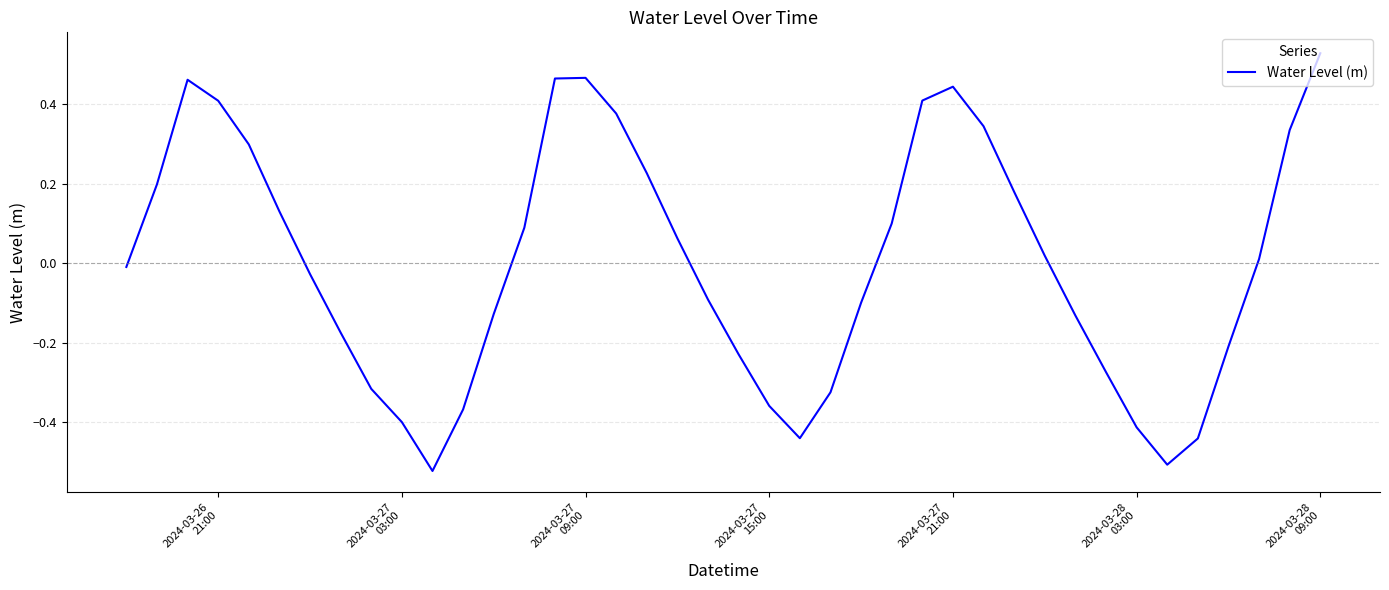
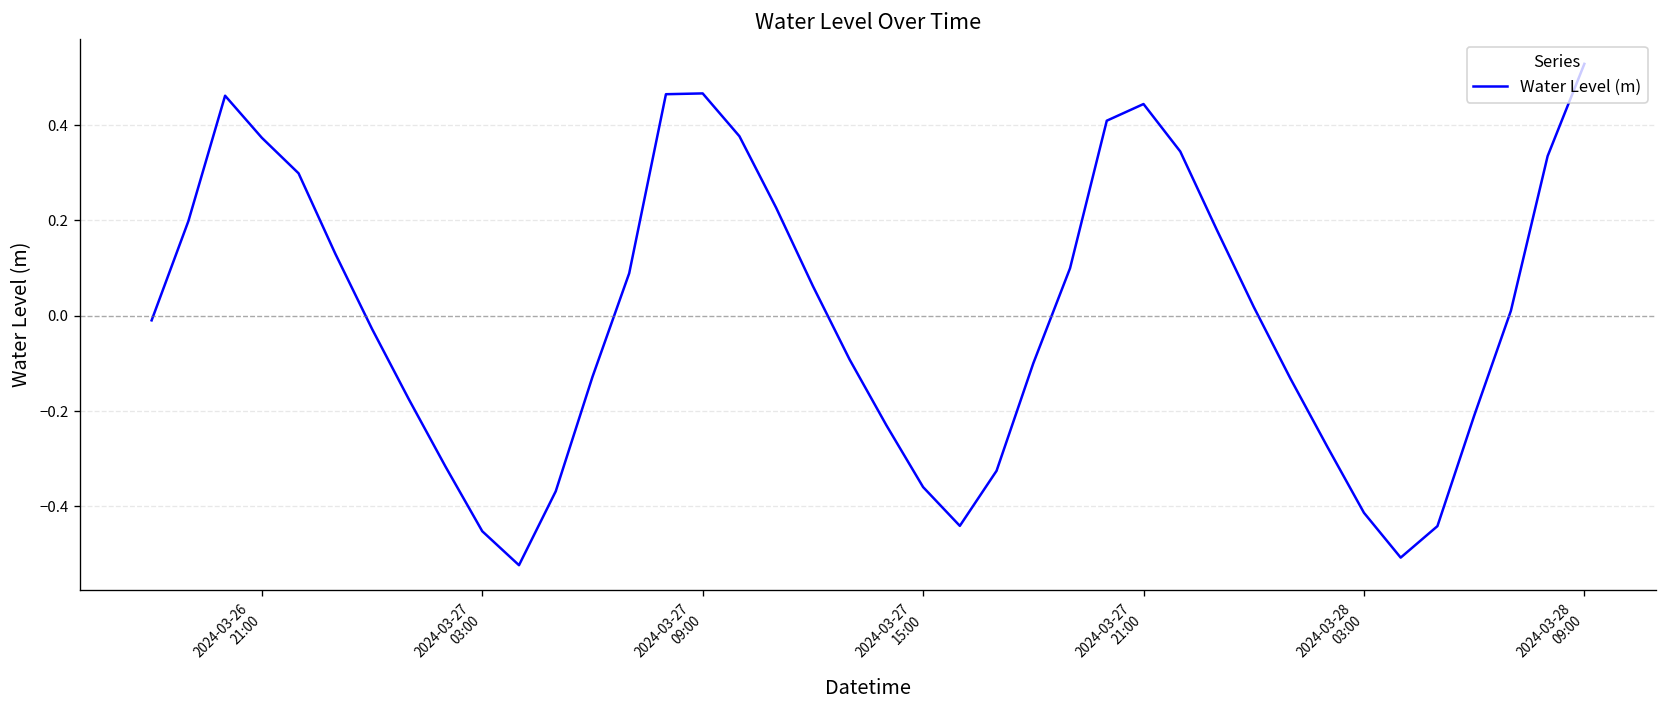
  {
-   "2024-03-26 21:00": 0.41,
-   "2024-03-27 03:00": -0.40,
+   "2024-03-26 21:00": 0.37,
+   "2024-03-27 03:00": -0.45,
    "2024-03-27 09:00": 0.47,
    "2024-03-27 15:00": -0.36,
    "2024-03-27 21:00": 0.44,
    "2024-03-28 03:00": -0.41
  }
